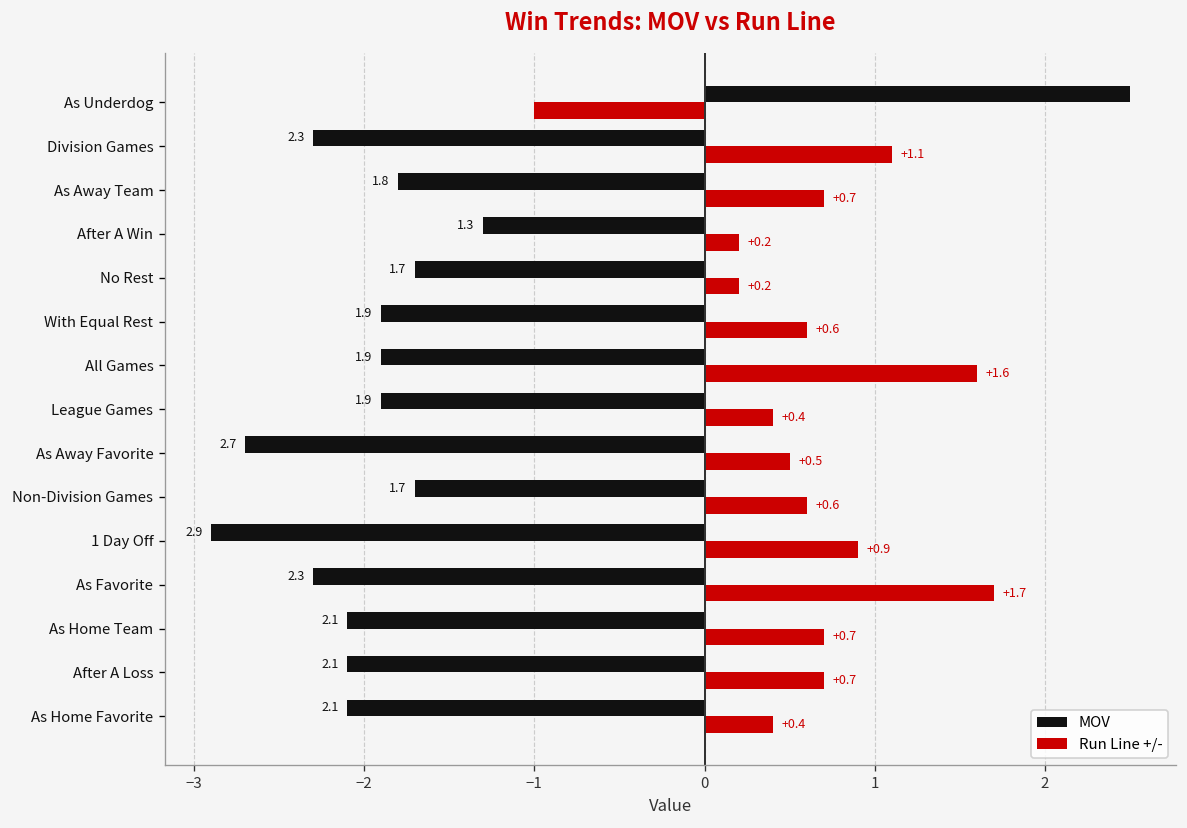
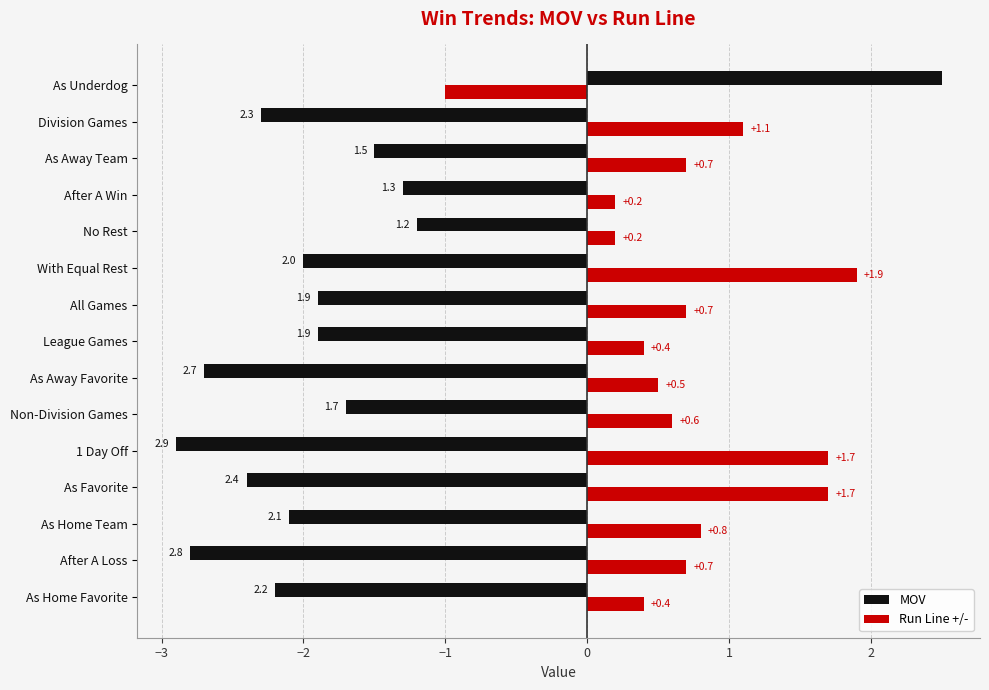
  {
    "MOV": {
-     "As Away Team": "1.8",
-     "No Rest": "1.7",
-     "With Equal Rest": "1.9",
-     "As Favorite": "2.3",
-     "After A Loss": "2.1",
-     "As Home Favorite": "2.1"
+     "As Away Team": "1.5",
+     "No Rest": "1.2",
+     "With Equal Rest": "2.0",
+     "As Favorite": "2.4",
+     "After A Loss": "2.8",
+     "As Home Favorite": "2.2"
    },
    "Run Line +/-": {
      "Division Games": "+1.1",
      "As Away Team": "+0.7",
      "After A Win": "+0.2",
      "No Rest": "+0.2",
-     "With Equal Rest": "+0.6",
-     "All Games": "+1.6",
+     "With Equal Rest": "+1.9",
+     "All Games": "+0.7",
      "League Games": "+0.4",
      "As Away Favorite": "+0.5",
      "Non-Division Games": "+0.6",
-     "1 Day Off": "+0.9",
+     "1 Day Off": "+1.7",
      "As Favorite": "+1.7",
-     "As Home Team": "+0.7",
+     "As Home Team": "+0.8",
      "After A Loss": "+0.7",
      "As Home Favorite": "+0.4"
    }
  }
